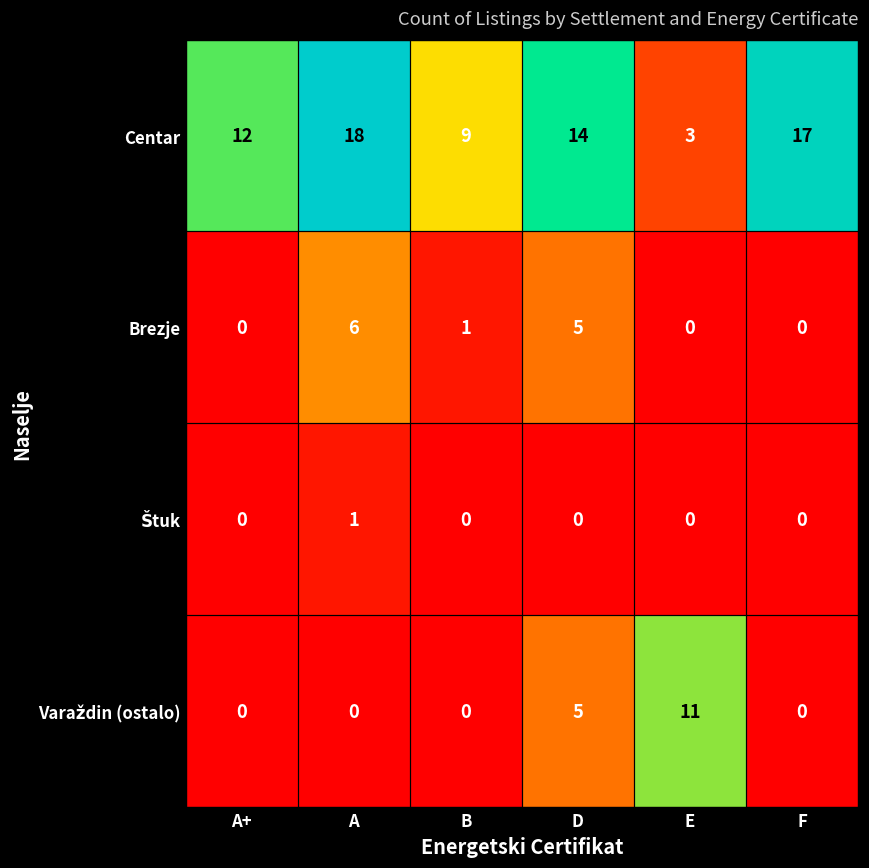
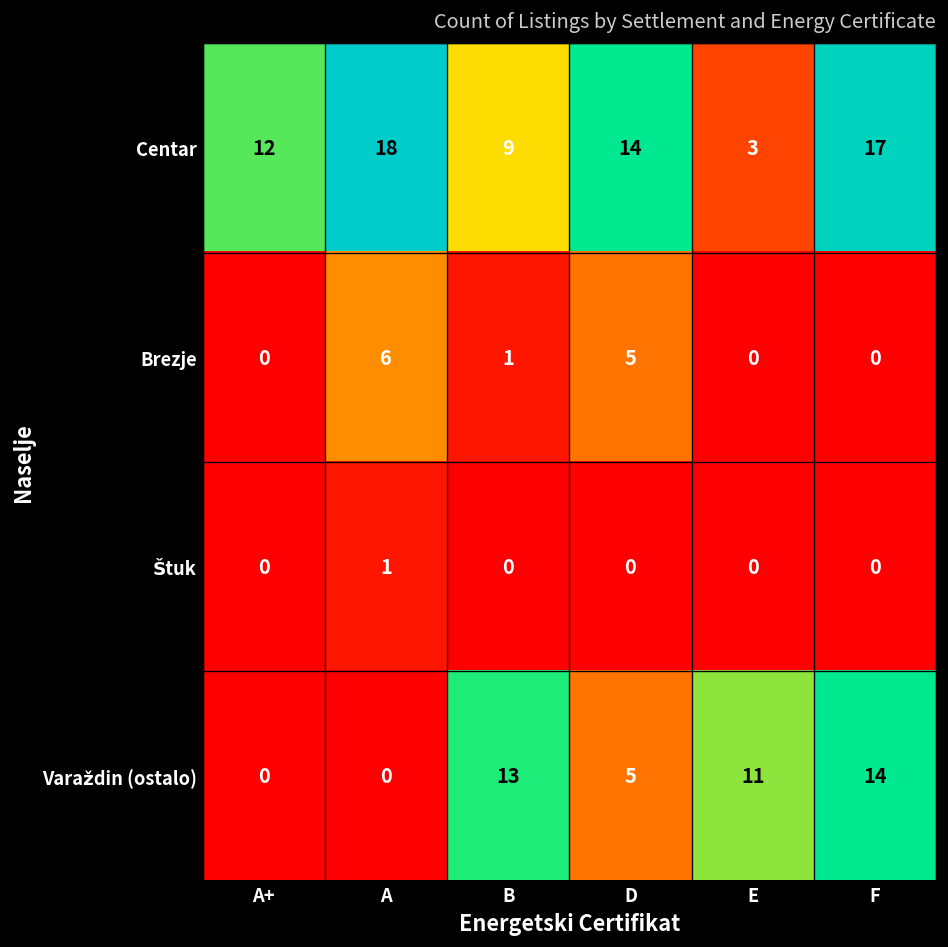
  {
    "Centar": {
      "A+": 12,
      "A": 18,
      "B": 9,
      "D": 14,
      "E": 3,
      "F": 17
    },
    "Brezje": {
      "A+": 0,
      "A": 6,
      "B": 1,
      "D": 5,
      "E": 0,
      "F": 0
    },
    "Štuk": {
      "A+": 0,
      "A": 1,
      "B": 0,
      "D": 0,
      "E": 0,
      "F": 0
    },
    "Varaždin (ostalo)": {
      "A+": 0,
      "A": 0,
-     "B": 0,
+     "B": 13,
      "D": 5,
      "E": 11,
-     "F": 0
+     "F": 14
    }
  }
